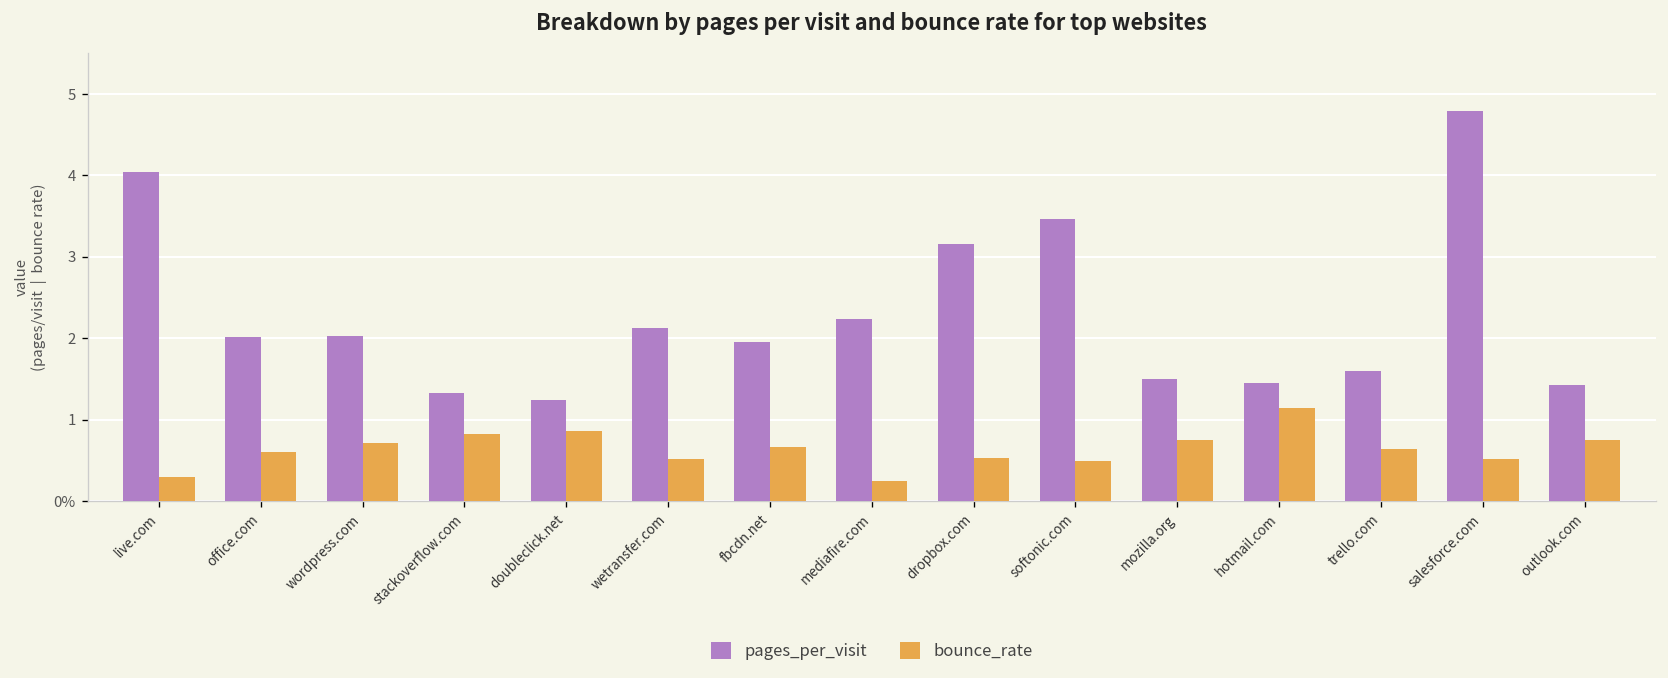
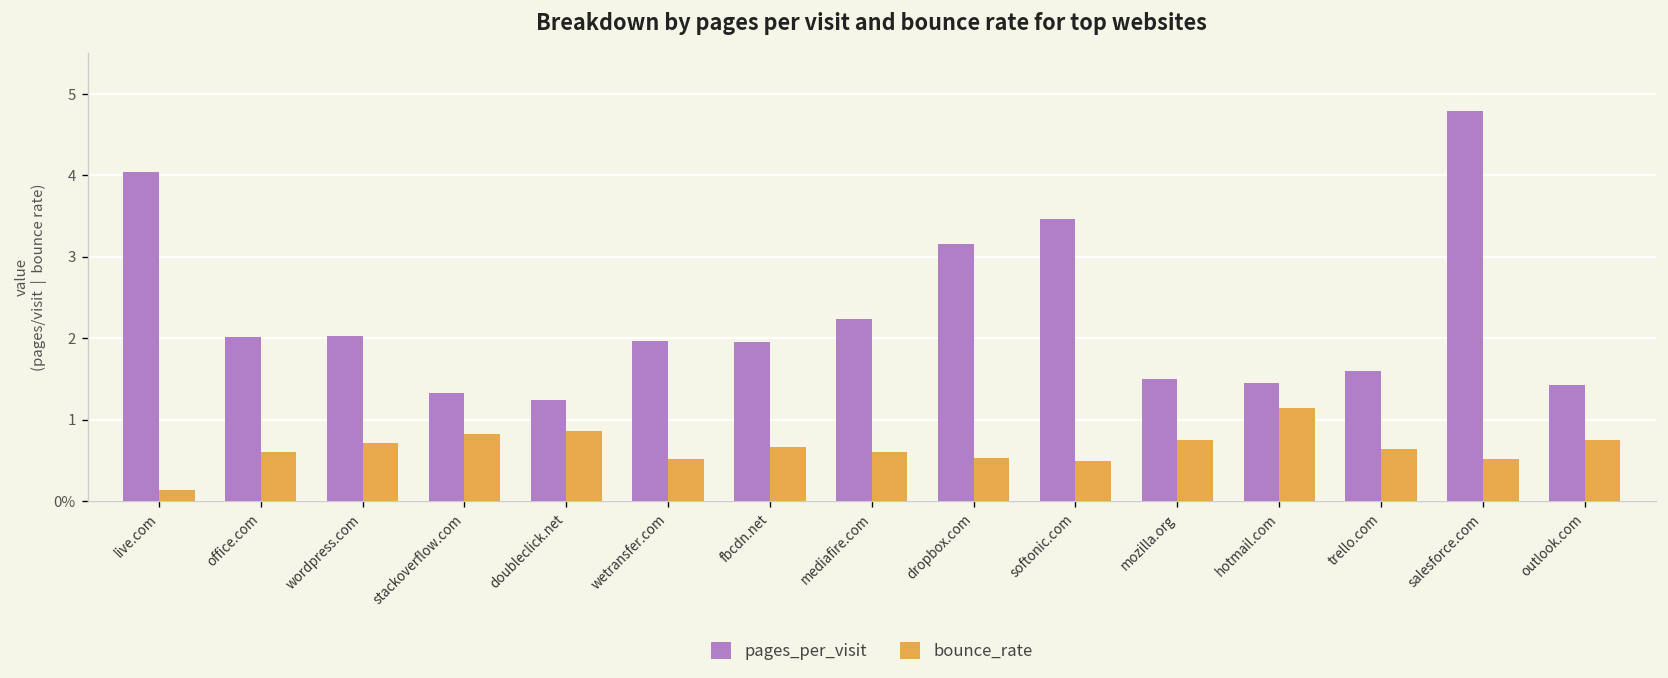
  {
    "pages_per_visit": {
      "live.com": 4.0,
      "office.com": 2.0,
      "wordpress.com": 2.0,
      "stackoverflow.com": 1.3,
      "doubleclick.net": 1.2,
-     "wetransfer.com": 2.1,
+     "wetransfer.com": 2.0,
      "fbcdn.net": 2.0,
      "mediafire.com": 2.2,
      "dropbox.com": 3.2,
      "softonic.com": 3.5,
      "mozilla.org": 1.5,
      "hotmail.com": 1.5,
      "trello.com": 1.6,
      "salesforce.com": 4.8,
      "outlook.com": 1.4
    },
    "bounce_rate": {
-     "live.com": 0.3,
+     "live.com": 0.1,
      "office.com": 0.6,
      "wordpress.com": 0.7,
      "stackoverflow.com": 0.8,
      "doubleclick.net": 0.9,
      "wetransfer.com": 0.5,
      "fbcdn.net": 0.7,
-     "mediafire.com": 0.2,
+     "mediafire.com": 0.6,
      "dropbox.com": 0.5,
      "softonic.com": 0.5,
      "mozilla.org": 0.7,
      "hotmail.com": 1.1,
      "trello.com": 0.6,
      "salesforce.com": 0.5,
      "outlook.com": 0.8
    }
  }
